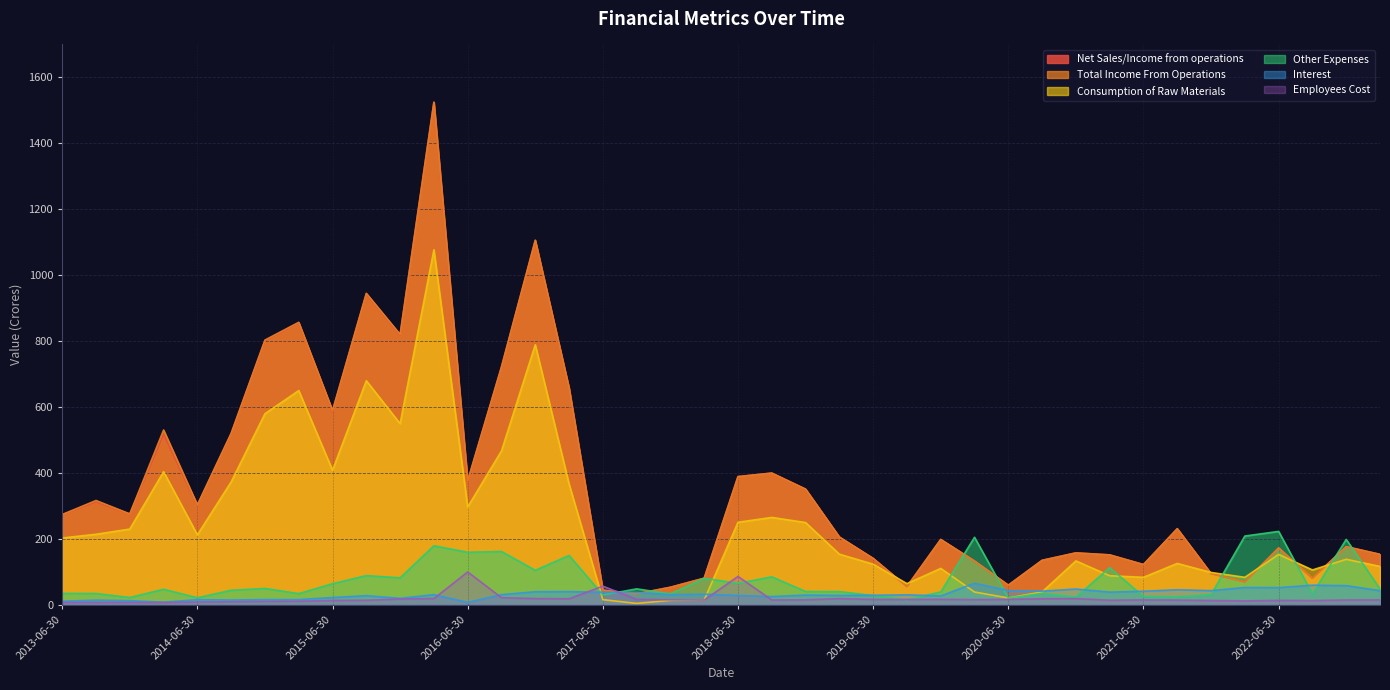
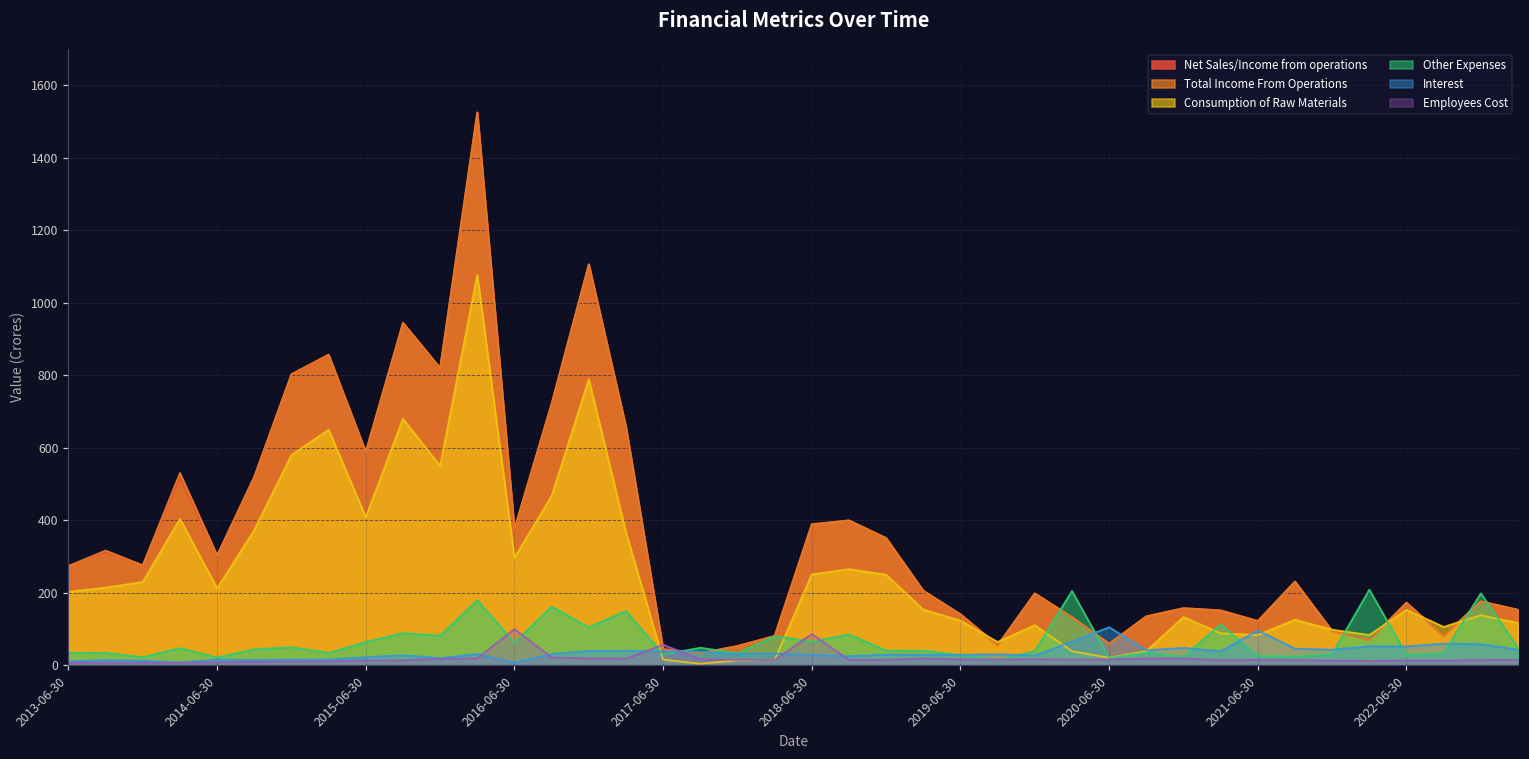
  {
    "Other Expenses": {
      "2013-06-30": 30,
      "2015-06-30": 60,
-     "2016-06-30": 160,
+     "2016-06-30": 60,
      "2017-06-30": 30,
      "2018-06-30": 70,
      "2021-06-30": 30,
-     "2022-06-30": 220
+     "2022-06-30": 30
    },
    "Interest": {
      "2015-06-30": 20,
      "2016-06-30": 10,
      "2018-06-30": 30,
-     "2020-06-30": 40,
-     "2021-06-30": 40,
+     "2020-06-30": 110,
+     "2021-06-30": 100,
      "2022-06-30": 50
    },
    "Employees Cost": {
      "2015-06-30": 10,
      "2016-06-30": 100,
      "2017-06-30": 60,
      "2018-06-30": 90,
      "2019-06-30": 20,
      "2021-06-30": 20,
      "2022-06-30": 10
    }
  }
